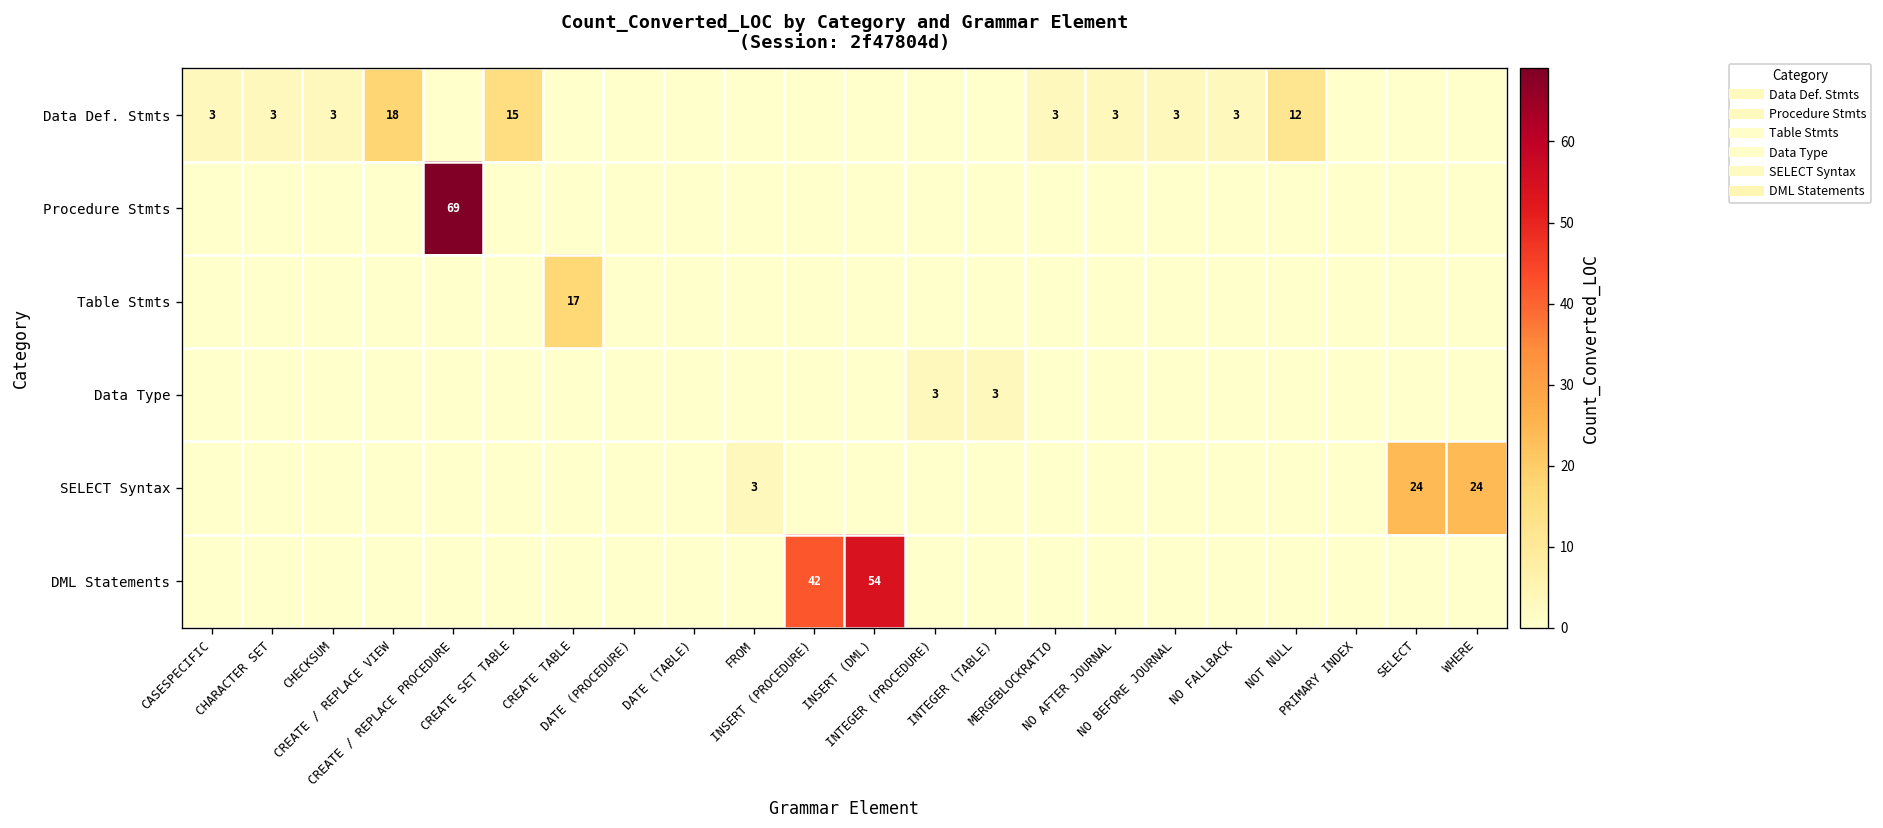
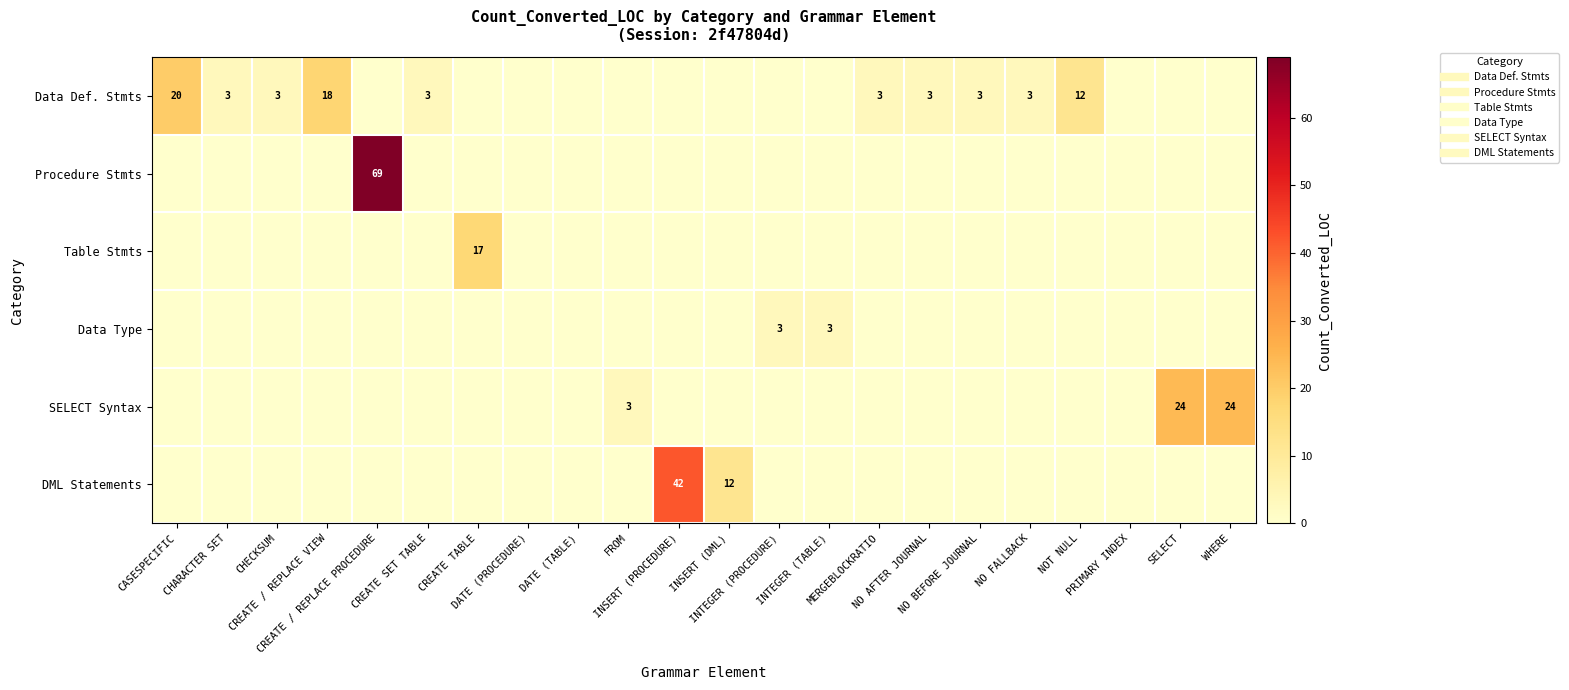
  {
    "Data Def. Stmts": {
-     "CASESPECIFIC": 3,
+     "CASESPECIFIC": 20,
      "CHARACTER SET": 3,
      "CHECKSUM": 3,
      "CREATE / REPLACE VIEW": 18,
-     "CREATE SET TABLE": 15,
+     "CREATE SET TABLE": 3,
      "MERGEBLOCKRATIO": 3,
      "NO AFTER JOURNAL": 3,
      "NO BEFORE JOURNAL": 3,
      "NO FALLBACK": 3,
      "NOT NULL": 12
    },
    "Procedure Stmts": {
      "CREATE / REPLACE PROCEDURE": 69
    },
    "Table Stmts": {
      "CREATE TABLE": 17
    },
    "Data Type": {
      "INTEGER (PROCEDURE)": 3,
      "INTEGER (TABLE)": 3
    },
    "SELECT Syntax": {
      "FROM": 3,
      "SELECT": 24,
      "WHERE": 24
    },
    "DML Statements": {
      "INSERT (PROCEDURE)": 42,
-     "INSERT (DML)": 54
+     "INSERT (DML)": 12
    }
  }
